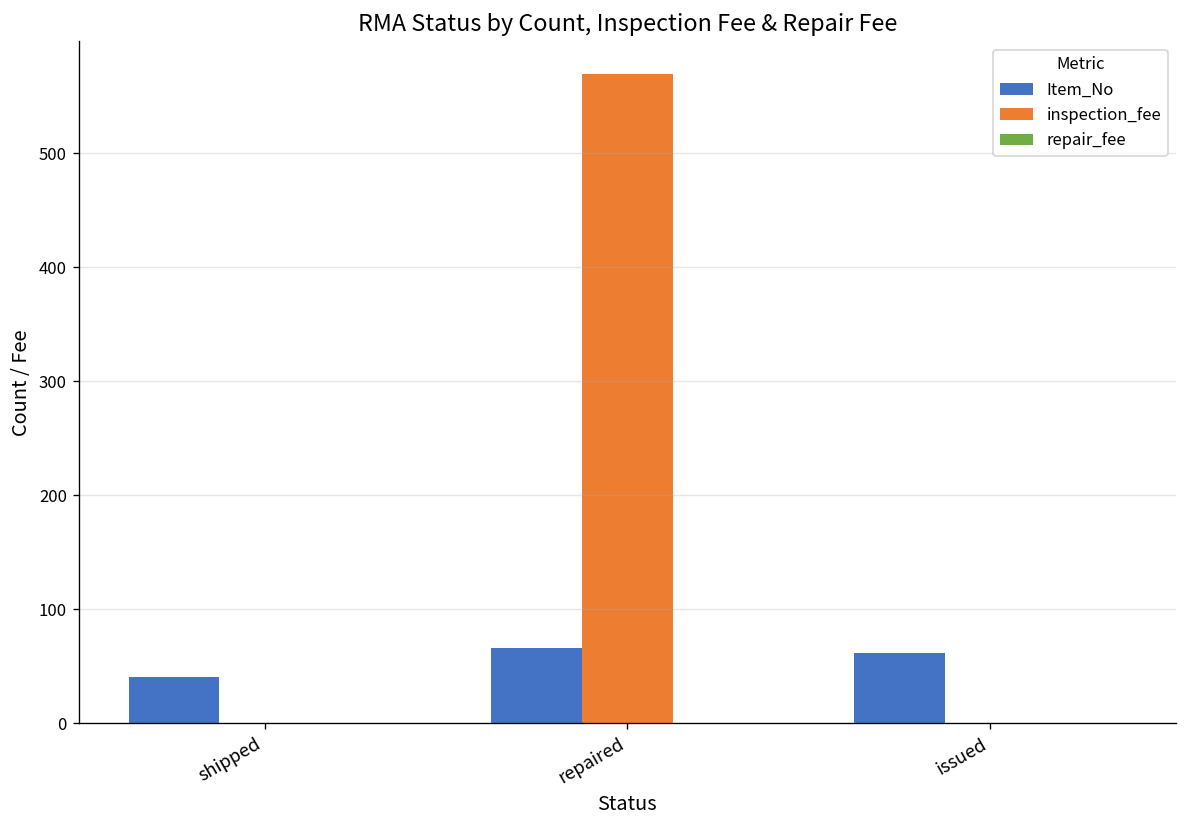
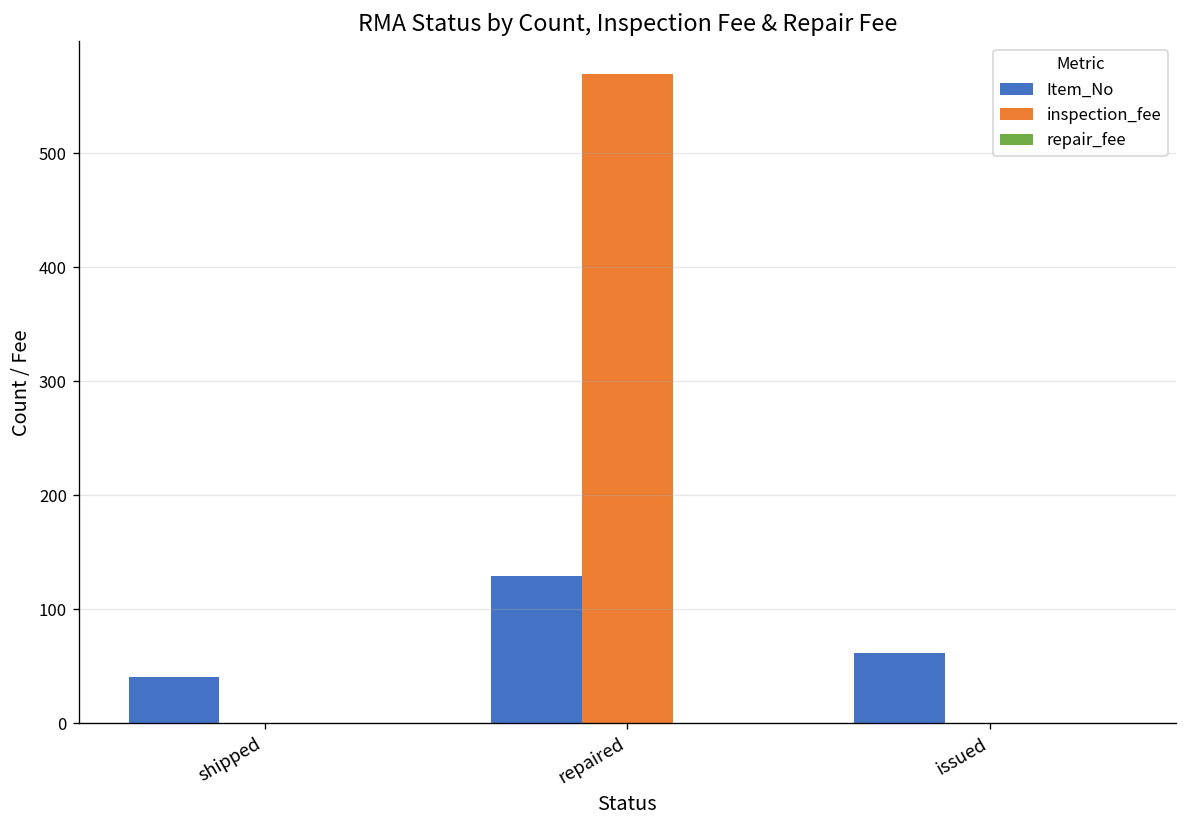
  {
    "Item_No": {
      "shipped": 40,
-     "repaired": 70,
+     "repaired": 130,
      "issued": 60
    },
    "inspection_fee": {
      "shipped": 0,
      "repaired": 570,
      "issued": 0
    },
    "repair_fee": {
      "shipped": 0,
      "repaired": 0,
      "issued": 0
    }
  }
